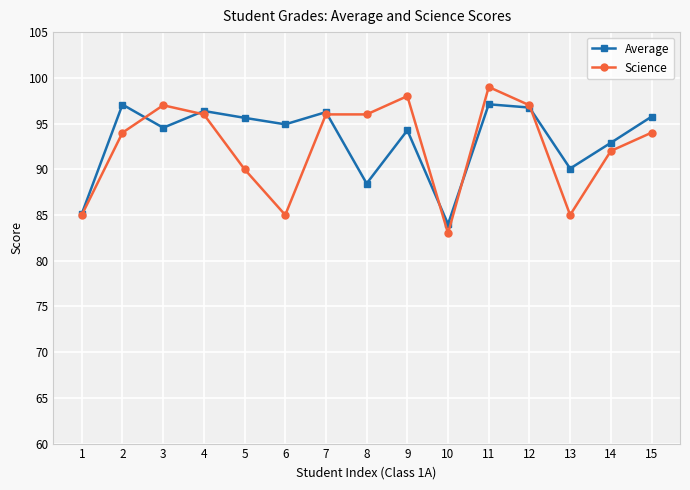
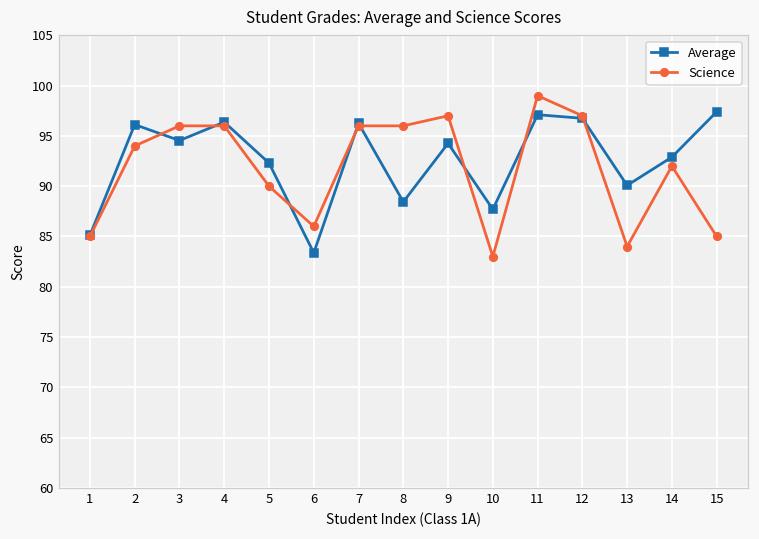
  {
    "Average": {
-     "2": 97,
+     "2": 96,
      "3": 95,
      "4": 96,
-     "5": 96,
-     "6": 95,
+     "5": 92,
+     "6": 83,
      "8": 88,
      "9": 94,
-     "10": 84,
+     "10": 88,
      "11": 97,
      "13": 90,
      "14": 93,
-     "15": 96
+     "15": 97
    },
    "Science": {
      "2": 94,
-     "3": 97,
+     "3": 96,
      "4": 96,
      "5": 90,
-     "6": 85,
+     "6": 86,
      "8": 96,
-     "9": 98,
+     "9": 97,
      "10": 83,
      "11": 99,
-     "13": 85,
+     "13": 84,
      "14": 92,
-     "15": 94
+     "15": 85
    }
  }
